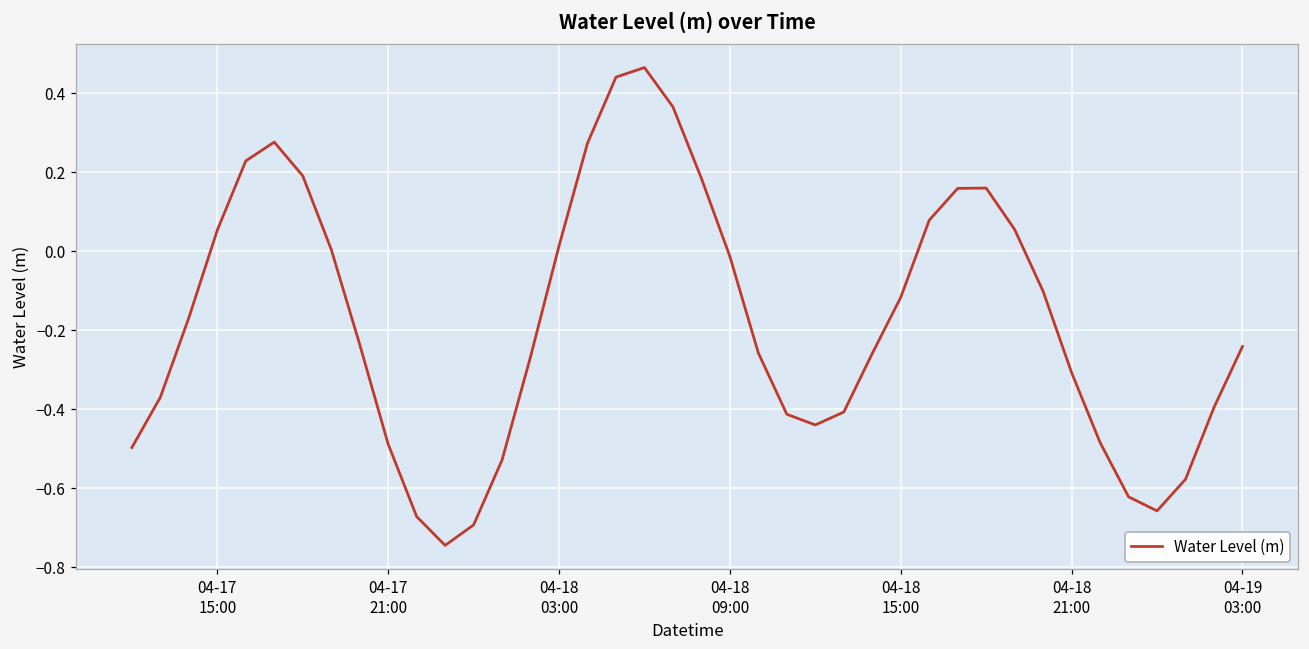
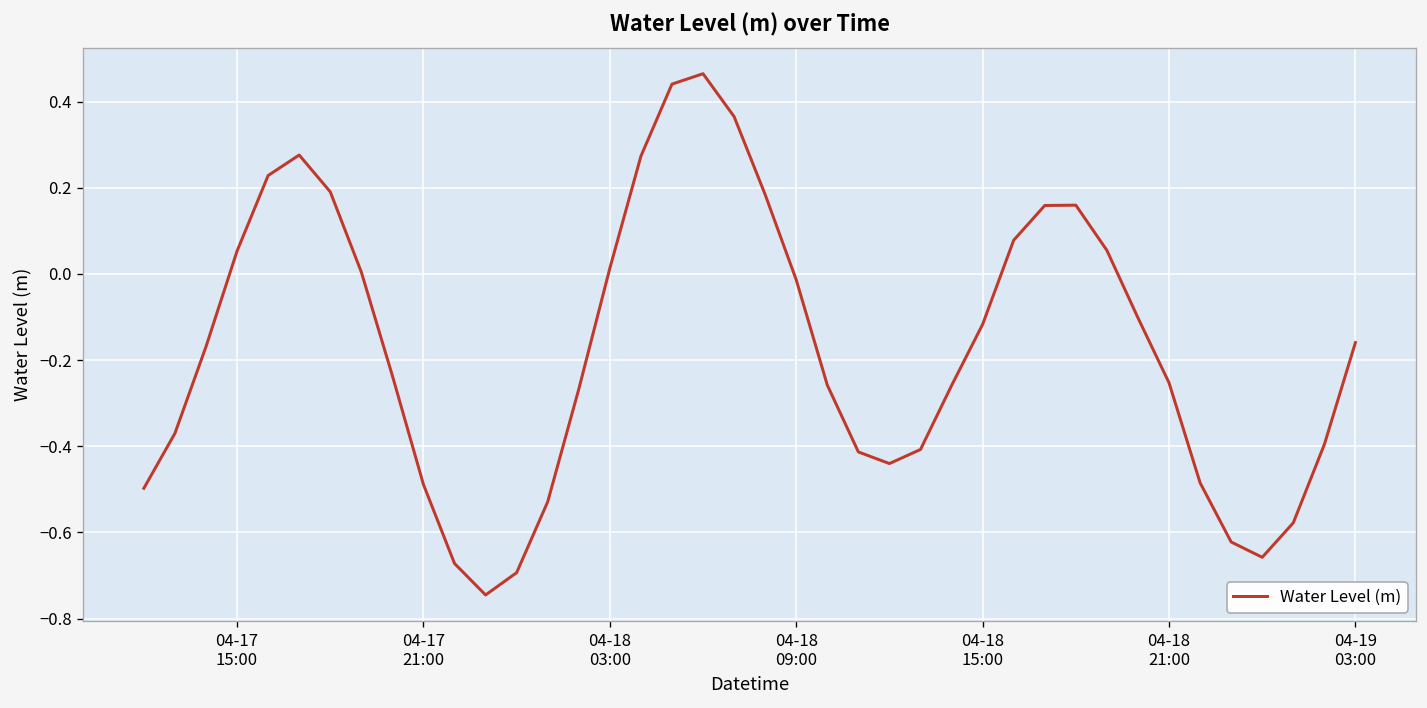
  {
    "04-17 15:00": 0.05,
    "04-17 21:00": -0.49,
    "04-18 03:00": 0.01,
    "04-18 09:00": -0.01,
    "04-18 15:00": -0.12,
-   "04-18 21:00": -0.31,
-   "04-19 03:00": -0.24
+   "04-18 21:00": -0.25,
+   "04-19 03:00": -0.16
  }
